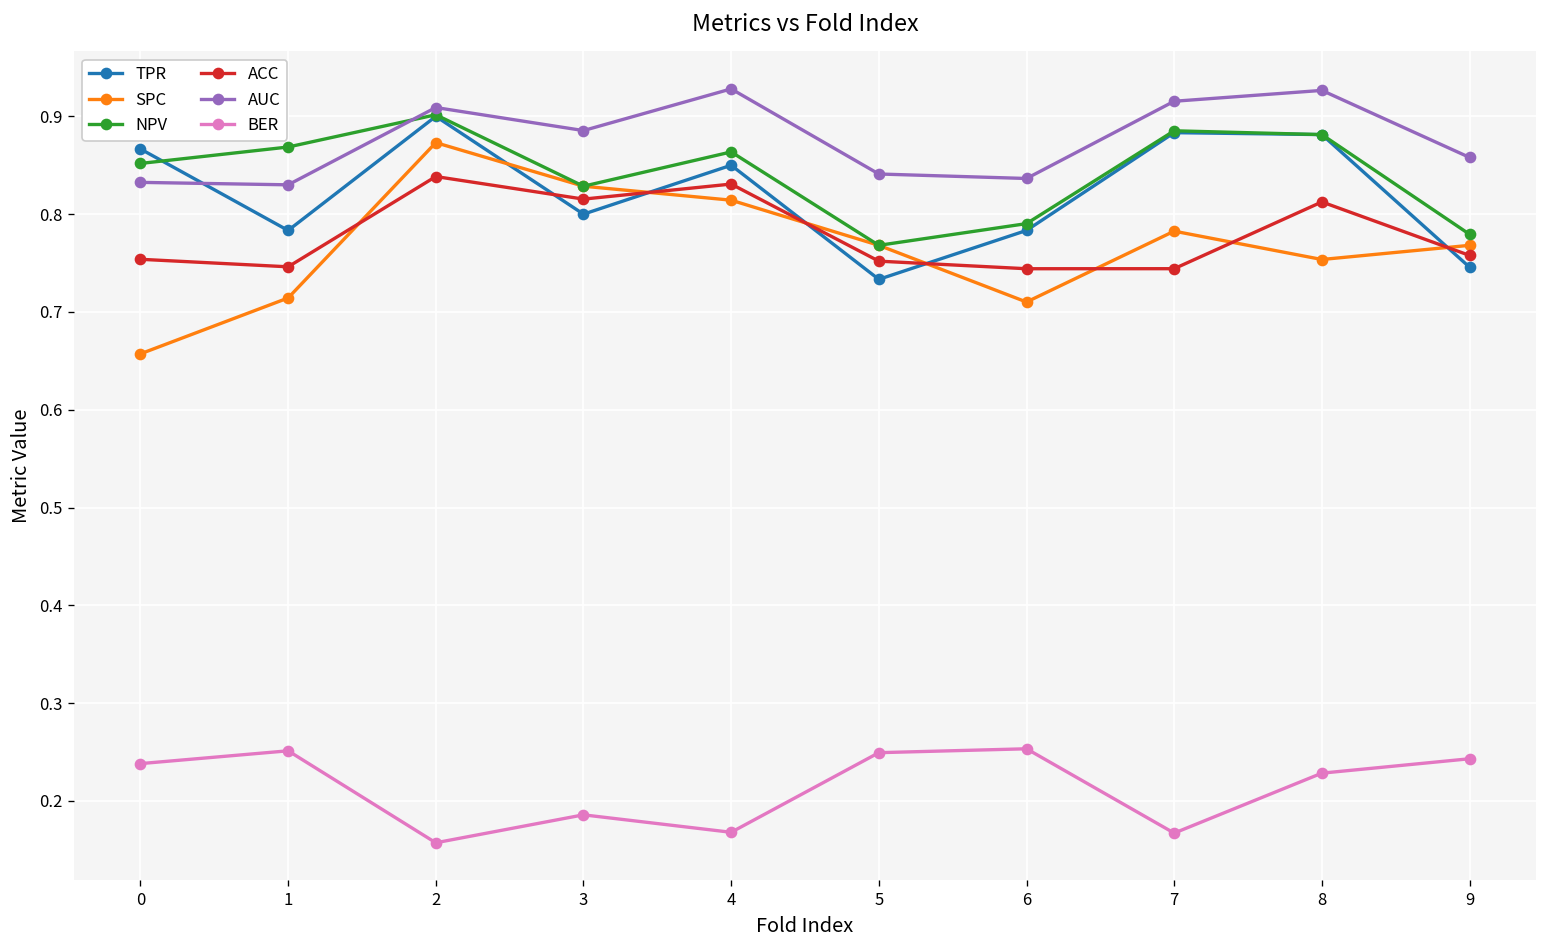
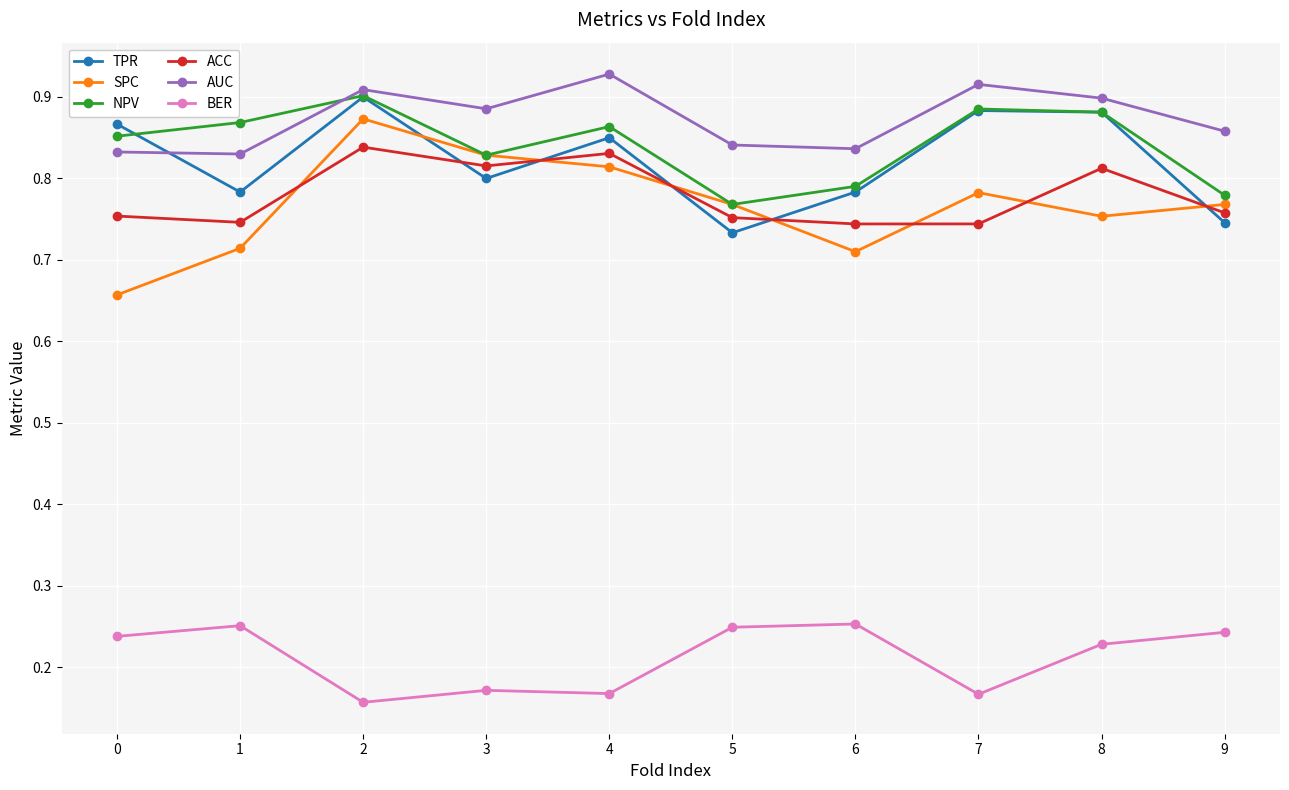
  {
    "TPR": {
      "0": 0.87,
      "1": 0.78,
      "3": 0.80,
      "4": 0.85,
      "5": 0.73,
      "6": 0.78,
      "9": 0.75
    },
    "SPC": {
      "0": 0.66,
      "1": 0.71,
      "2": 0.87,
      "4": 0.81,
      "6": 0.71,
      "7": 0.78,
      "8": 0.75,
      "9": 0.77
    },
    "NPV": {
      "0": 0.85,
      "1": 0.87,
      "4": 0.86,
      "6": 0.79,
      "9": 0.78
    },
    "ACC": {
      "0": 0.75,
      "1": 0.75,
      "2": 0.84,
      "3": 0.82,
      "4": 0.83,
      "5": 0.75,
      "6": 0.74,
      "7": 0.74,
      "8": 0.81,
      "9": 0.76
    },
    "AUC": {
      "0": 0.83,
      "1": 0.83,
      "2": 0.91,
      "3": 0.89,
      "4": 0.93,
      "5": 0.84,
      "6": 0.84,
      "7": 0.92,
-     "8": 0.93,
+     "8": 0.90,
      "9": 0.86
    },
    "BER": {
      "0": 0.24,
      "1": 0.25,
      "2": 0.16,
-     "3": 0.19,
+     "3": 0.17,
      "4": 0.17,
      "5": 0.25,
      "6": 0.25,
      "7": 0.17,
      "8": 0.23,
      "9": 0.24
    }
  }
